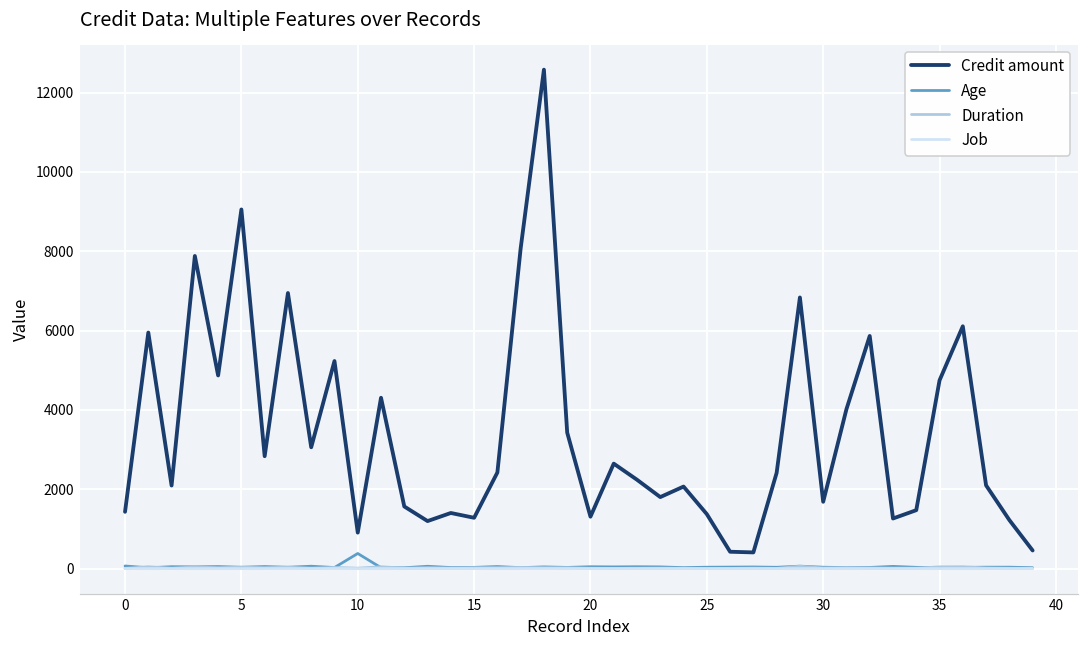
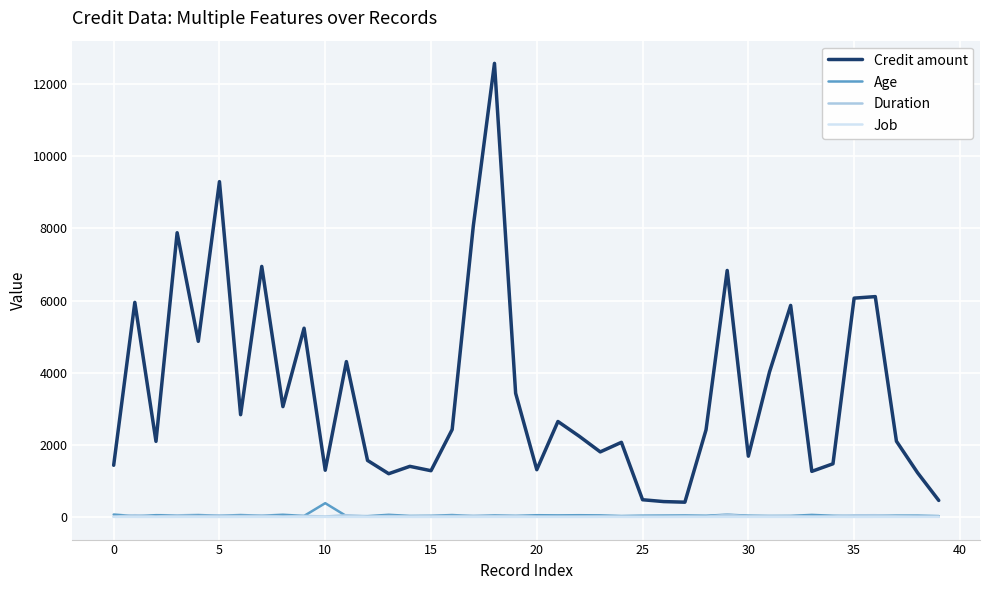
  {
    "Credit amount": {
      "0": 1400,
-     "5": 9100,
-     "10": 900,
+     "5": 9300,
+     "10": 1300,
      "15": 1300,
      "20": 1300,
-     "25": 1400,
+     "25": 500,
      "30": 1700,
-     "35": 4700
+     "35": 6100
    },
    "Age": {
      "10": 400
    }
  }
